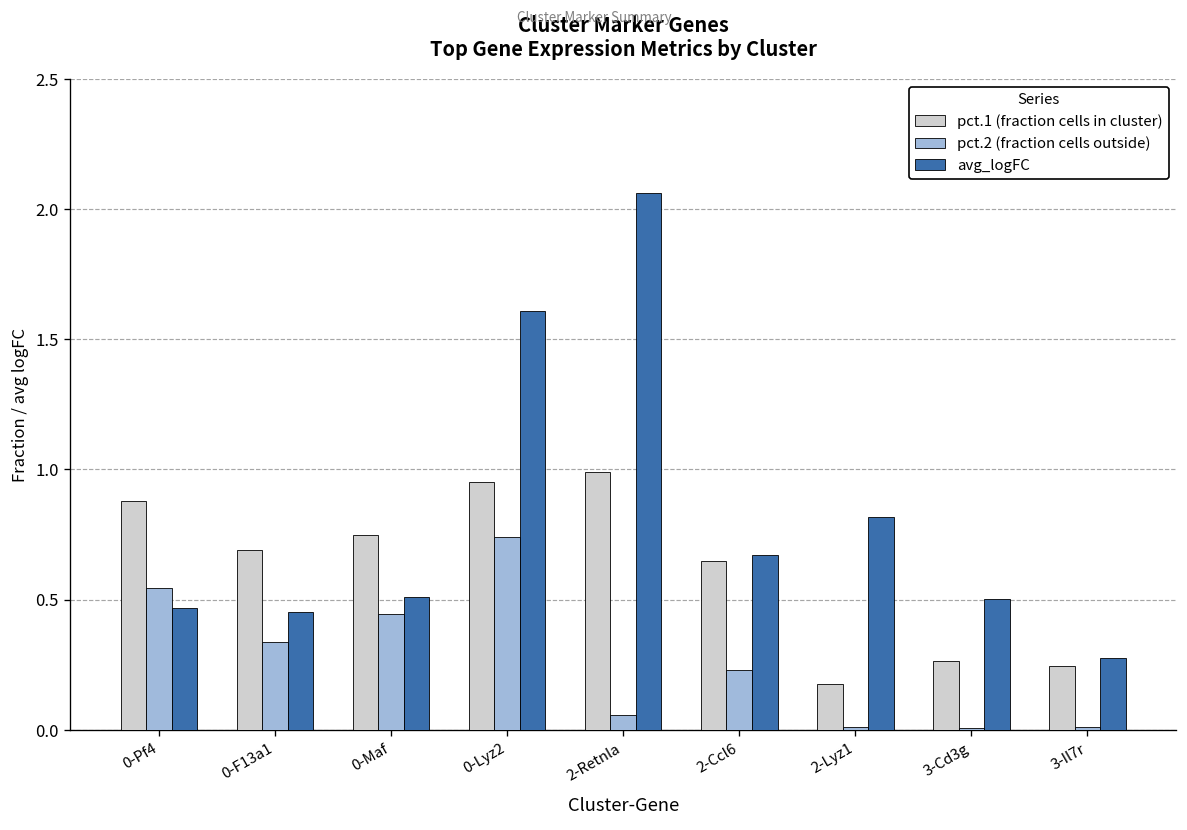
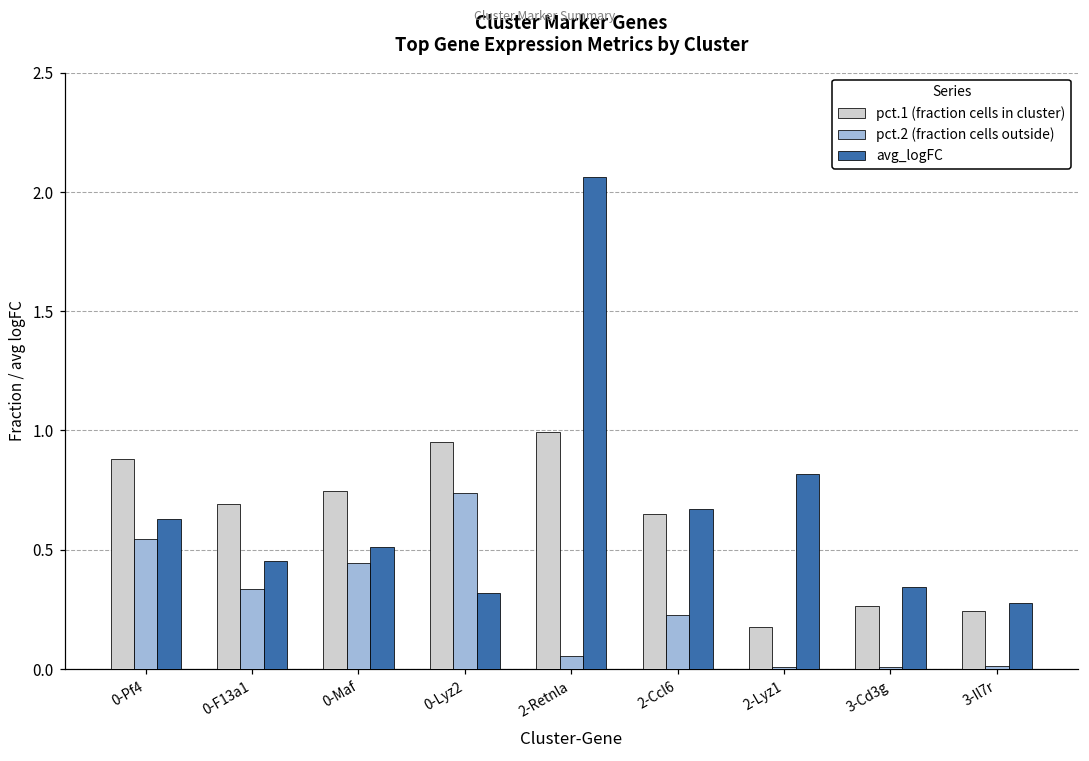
  {
    "avg_logFC": {
-     "0-Pf4": 0.47,
+     "0-Pf4": 0.63,
      "0-F13a1": 0.45,
      "0-Maf": 0.51,
-     "0-Lyz2": 1.61,
+     "0-Lyz2": 0.32,
      "2-Retnla": 2.06,
      "2-Ccl6": 0.67,
      "2-Lyz1": 0.82,
-     "3-Cd3g": 0.50,
+     "3-Cd3g": 0.35,
      "3-Il7r": 0.28
    }
  }
